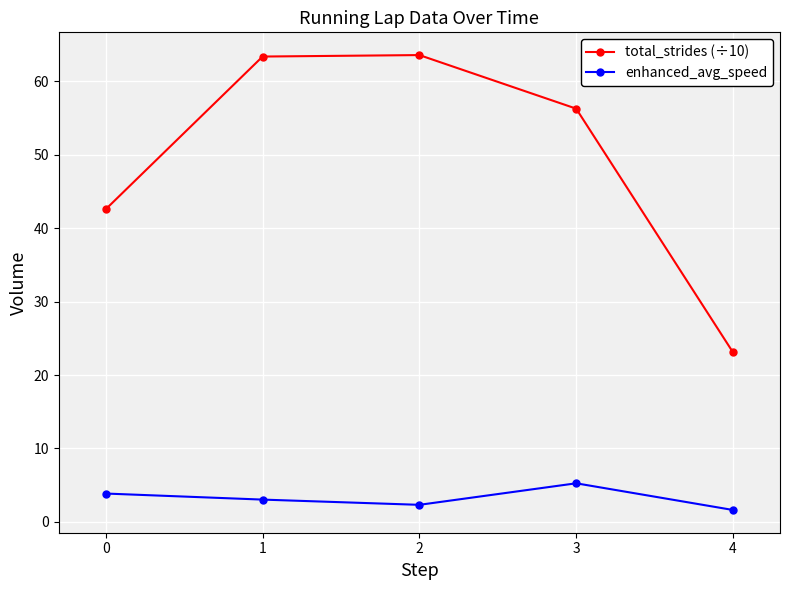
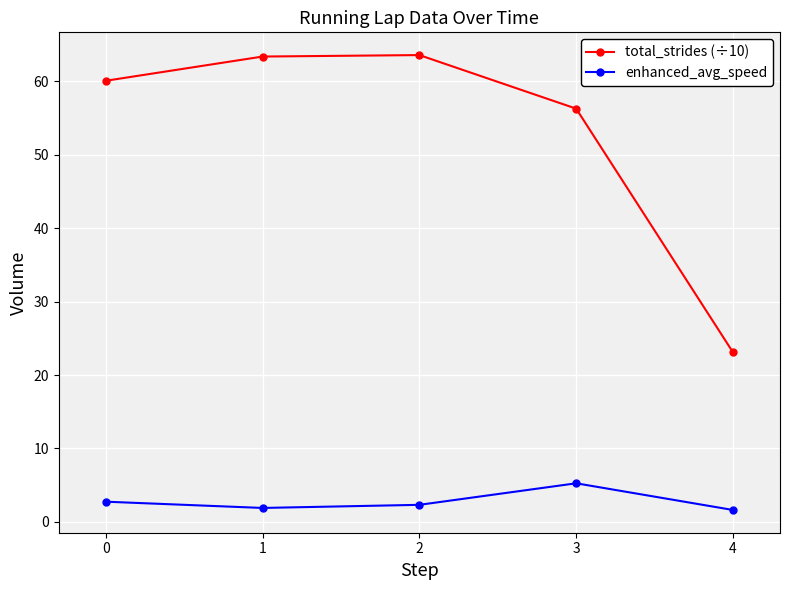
  {
    "total_strides (÷10)": {
-     "0": 43,
+     "0": 60,
      "1": 63,
      "2": 64,
      "3": 56,
      "4": 23
    },
    "enhanced_avg_speed": {
-     "0": 4,
-     "1": 3,
+     "0": 3,
+     "1": 2,
      "2": 2,
      "3": 5,
      "4": 2
    }
  }
